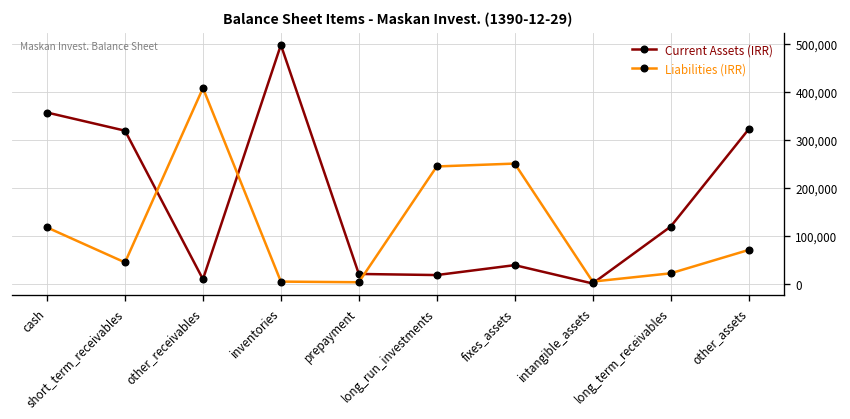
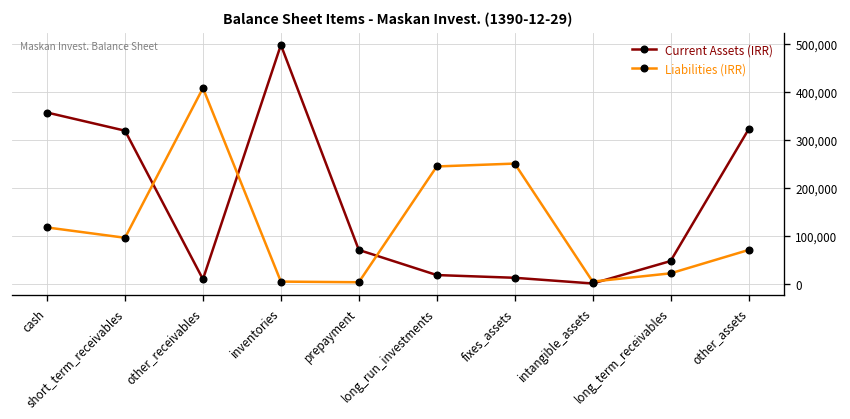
  {
    "Current Assets (IRR)": {
      "cash": "360,000",
      "short_term_receivables": "320,000",
      "other_receivables": "10,000",
      "inventories": "500,000",
-     "prepayment": "20,000",
+     "prepayment": "70,000",
      "long_run_investments": "20,000",
-     "fixes_assets": "40,000",
-     "long_term_receivables": "120,000",
+     "fixes_assets": "10,000",
+     "long_term_receivables": "50,000",
      "other_assets": "320,000"
    },
    "Liabilities (IRR)": {
      "cash": "120,000",
-     "short_term_receivables": "40,000",
+     "short_term_receivables": "100,000",
      "other_receivables": "410,000",
      "inventories": "0",
      "prepayment": "0",
      "long_run_investments": "240,000",
      "fixes_assets": "250,000",
      "long_term_receivables": "20,000",
      "other_assets": "70,000"
    }
  }
